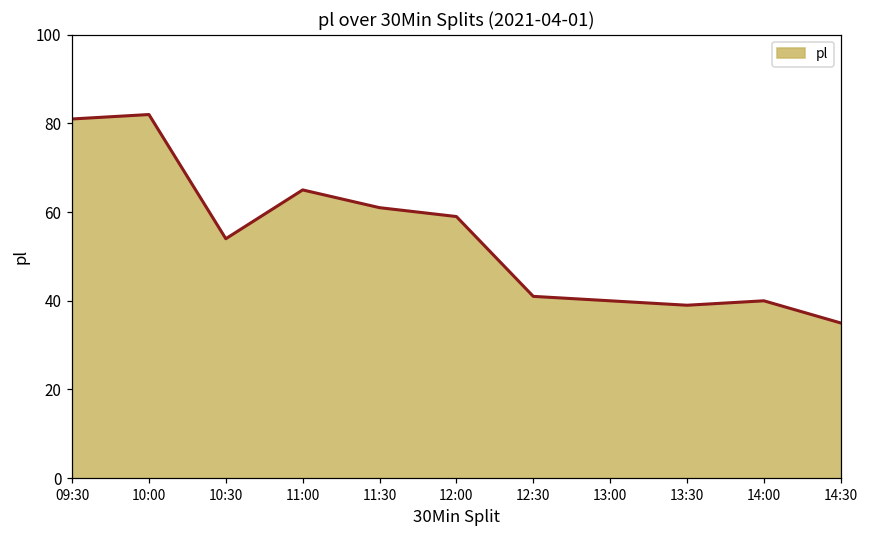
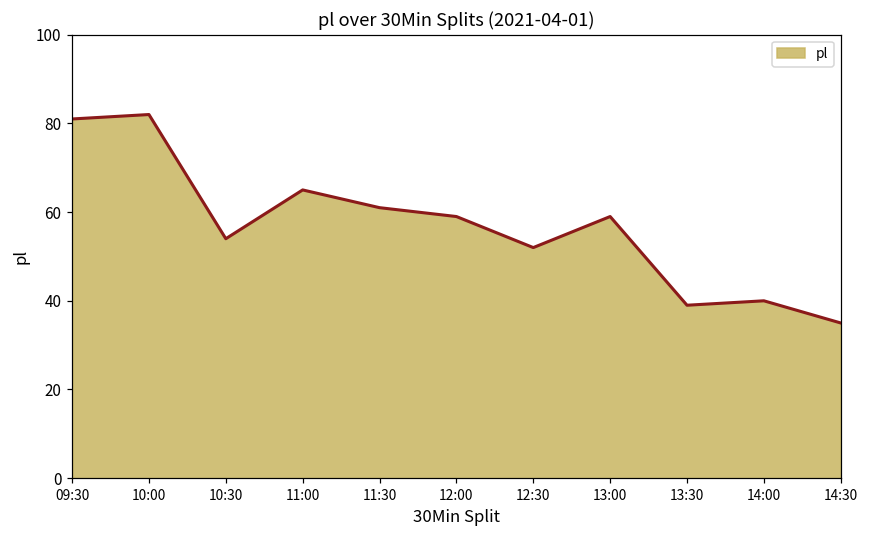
  {
    "09:30": 81,
    "10:00": 82,
    "10:30": 54,
    "11:00": 65,
    "11:30": 61,
    "12:00": 59,
-   "12:30": 41,
-   "13:00": 40,
+   "12:30": 52,
+   "13:00": 59,
    "13:30": 39,
    "14:00": 40,
    "14:30": 35
  }
